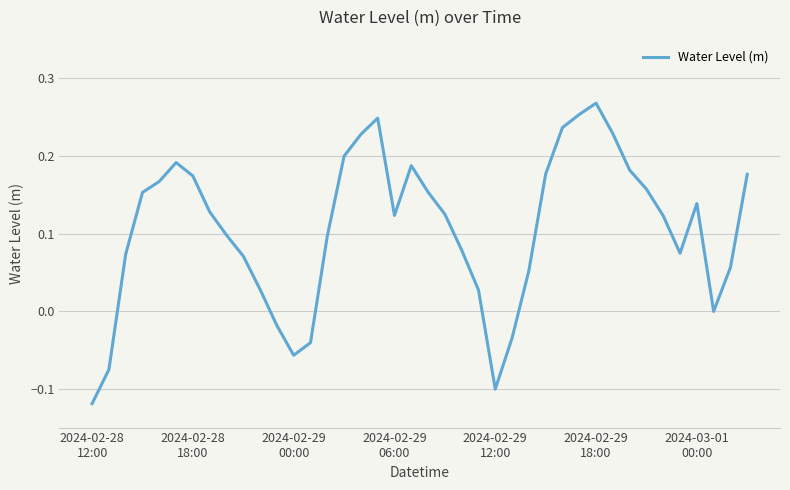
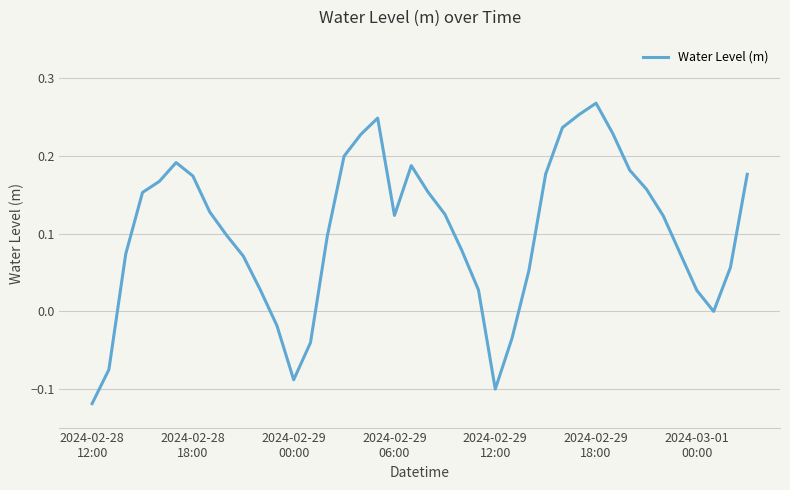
  {
    "2024-02-28 12:00": -0.12,
    "2024-02-28 18:00": 0.17,
-   "2024-02-29 00:00": -0.06,
+   "2024-02-29 00:00": -0.09,
    "2024-02-29 06:00": 0.12,
    "2024-02-29 12:00": -0.10,
    "2024-02-29 18:00": 0.27,
-   "2024-03-01 00:00": 0.14
+   "2024-03-01 00:00": 0.03
  }
